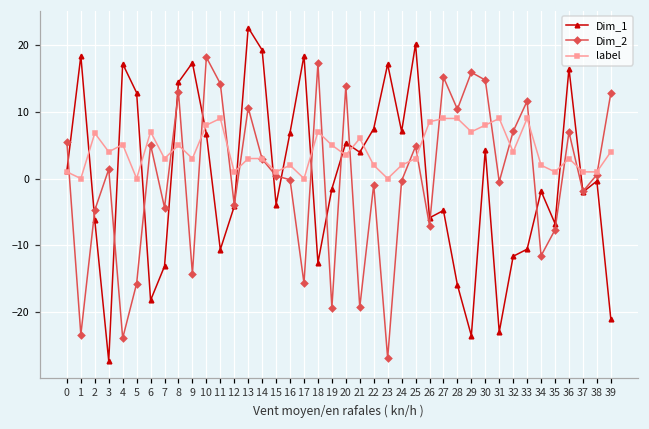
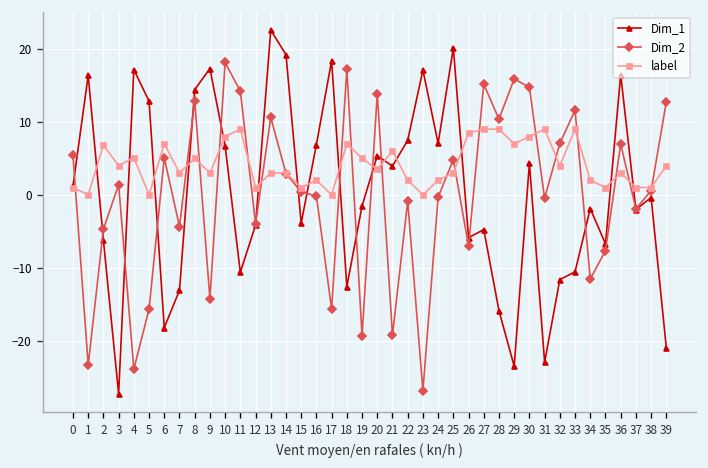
  {
    "Dim_1": {
-     "1": 18,
+     "1": 16,
      "2": -6,
      "3": -27,
      "4": 17,
      "5": 13,
      "6": -18,
      "7": -13,
      "8": 14,
      "9": 17,
      "10": 7,
      "11": -11,
      "13": 23,
      "14": 19,
      "15": -4,
      "16": 7,
      "17": 18,
      "18": -13,
      "19": -2,
      "20": 5,
      "21": 4,
      "22": 7,
      "23": 17,
      "24": 7,
      "25": 20,
      "26": -6,
      "27": -5,
      "28": -16,
      "29": -24,
      "30": 4,
      "31": -23,
      "32": -12,
      "33": -11,
      "34": -2,
      "35": -7,
      "38": 0,
      "39": -21
    },
    "Dim_2": {
      "0": 5,
      "1": -23,
      "2": -5,
      "3": 1,
      "4": -24,
      "5": -16,
      "6": 5,
      "7": -4,
      "8": 13,
      "9": -14,
      "10": 18,
      "11": 14,
      "13": 11,
      "15": 0,
      "16": 0,
      "17": -16,
      "18": 17,
      "19": -19,
      "20": 14,
      "21": -19,
      "22": -1,
      "23": -27,
      "24": 0,
      "25": 5,
      "26": -7,
      "27": 15,
      "28": 10,
      "29": 16,
      "30": 15,
      "31": 0,
      "32": 7,
      "33": 12,
      "34": -12,
      "35": -8,
      "36": 7,
      "39": 13
    },
    "label": {
      "1": 0,
      "2": 7,
      "3": 4,
      "4": 5,
      "5": 0,
      "6": 7,
      "7": 3,
      "8": 5,
      "9": 3,
      "10": 8,
      "11": 9,
      "12": 1,
      "13": 3,
      "15": 1,
      "16": 2,
      "17": 0,
      "18": 7,
      "19": 5,
      "20": 4,
      "21": 6,
      "22": 2,
      "23": 0,
      "24": 2,
      "25": 3,
      "26": 9,
      "27": 9,
      "28": 9,
      "29": 7,
      "30": 8,
      "31": 9,
      "32": 4,
      "33": 9,
      "34": 2,
      "35": 1,
      "36": 3,
      "37": 1,
      "39": 4
    }
  }
